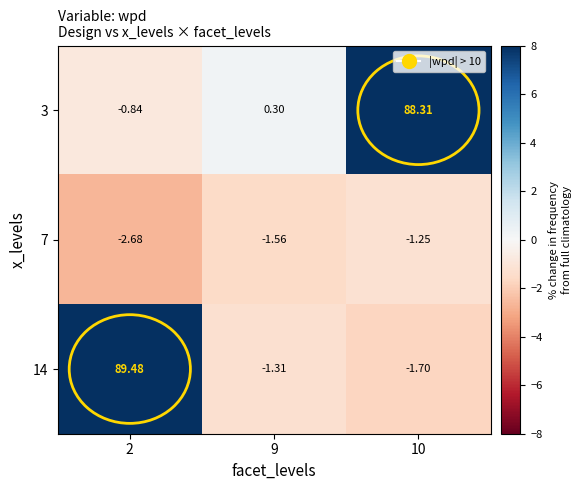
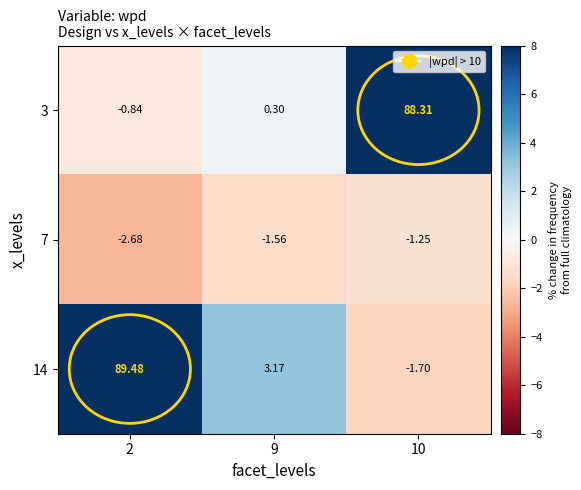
  {
    "3": {
      "2": -0.84,
      "9": 0.30,
      "10": 88.31
    },
    "7": {
      "2": -2.68,
      "9": -1.56,
      "10": -1.25
    },
    "14": {
      "2": 89.48,
-     "9": -1.31,
+     "9": 3.17,
      "10": -1.70
    }
  }
